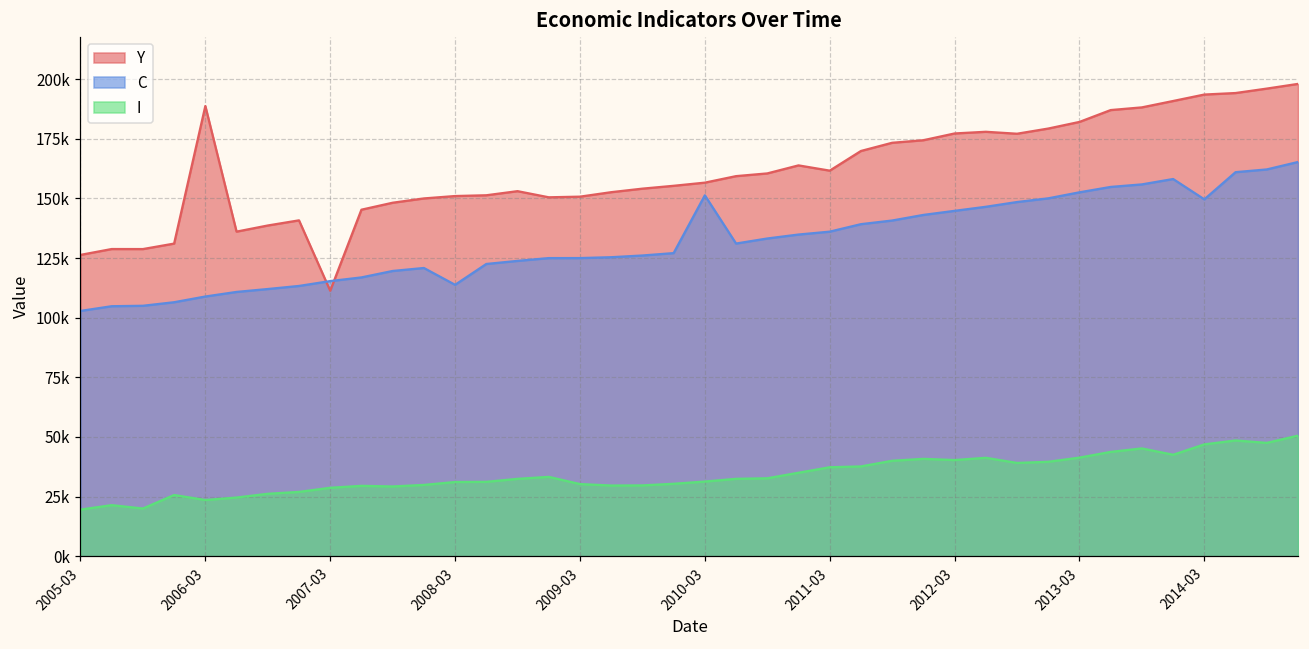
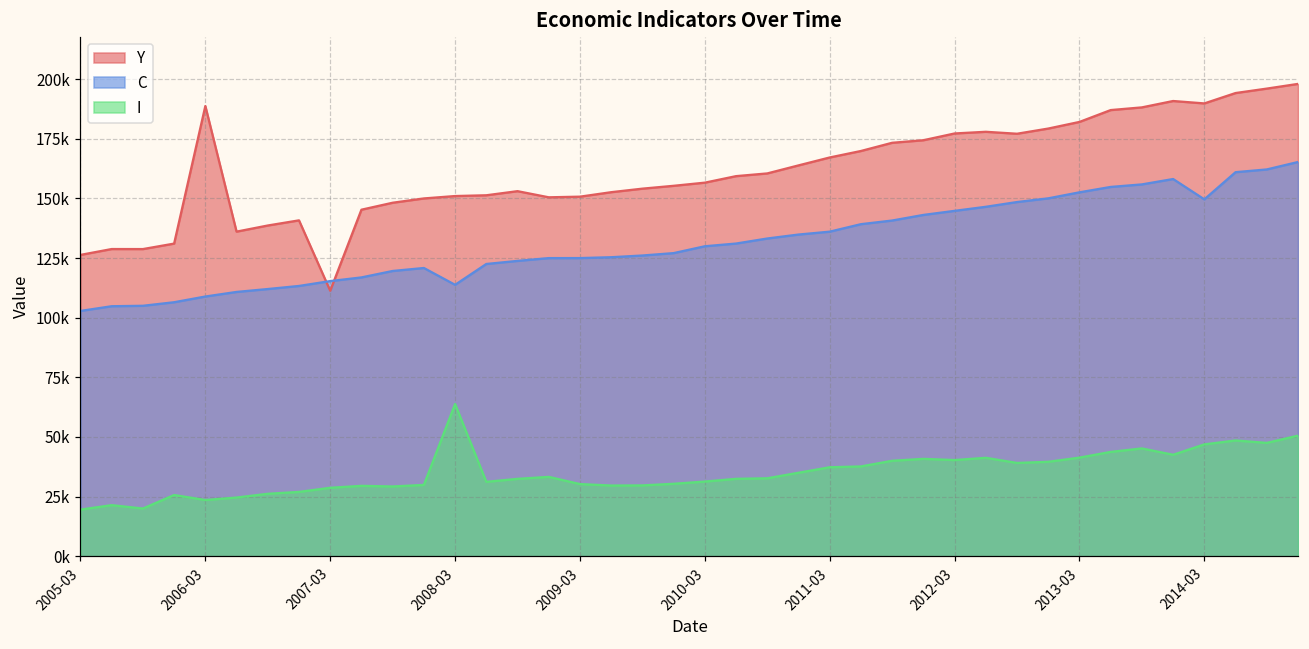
  {
    "Y": {
      "2005-03": 126000,
      "2006-03": 189000,
      "2007-03": 111000,
      "2008-03": 151000,
      "2009-03": 151000,
      "2010-03": 157000,
-     "2011-03": 162000,
+     "2011-03": 167000,
      "2012-03": 177000,
      "2013-03": 182000,
-     "2014-03": 194000
+     "2014-03": 190000
    },
    "C": {
      "2005-03": 103000,
      "2006-03": 109000,
      "2007-03": 115000,
      "2008-03": 114000,
      "2009-03": 125000,
-     "2010-03": 151000,
+     "2010-03": 130000,
      "2011-03": 136000,
      "2012-03": 145000,
      "2013-03": 153000,
      "2014-03": 150000
    },
    "I": {
      "2005-03": 20000,
      "2006-03": 24000,
      "2007-03": 29000,
-     "2008-03": 31000,
+     "2008-03": 64000,
      "2009-03": 30000,
      "2010-03": 31000,
      "2011-03": 37000,
      "2012-03": 40000,
      "2013-03": 41000,
      "2014-03": 47000
    }
  }
